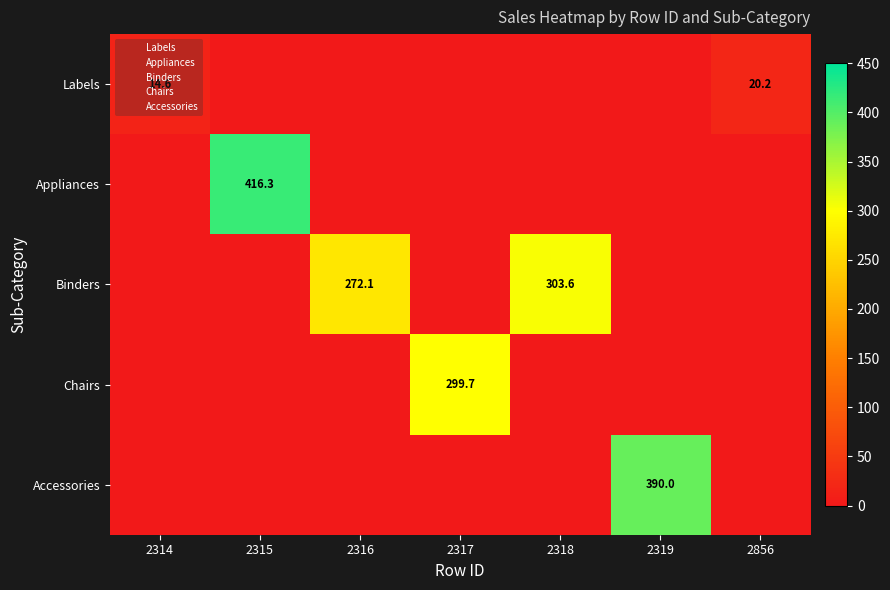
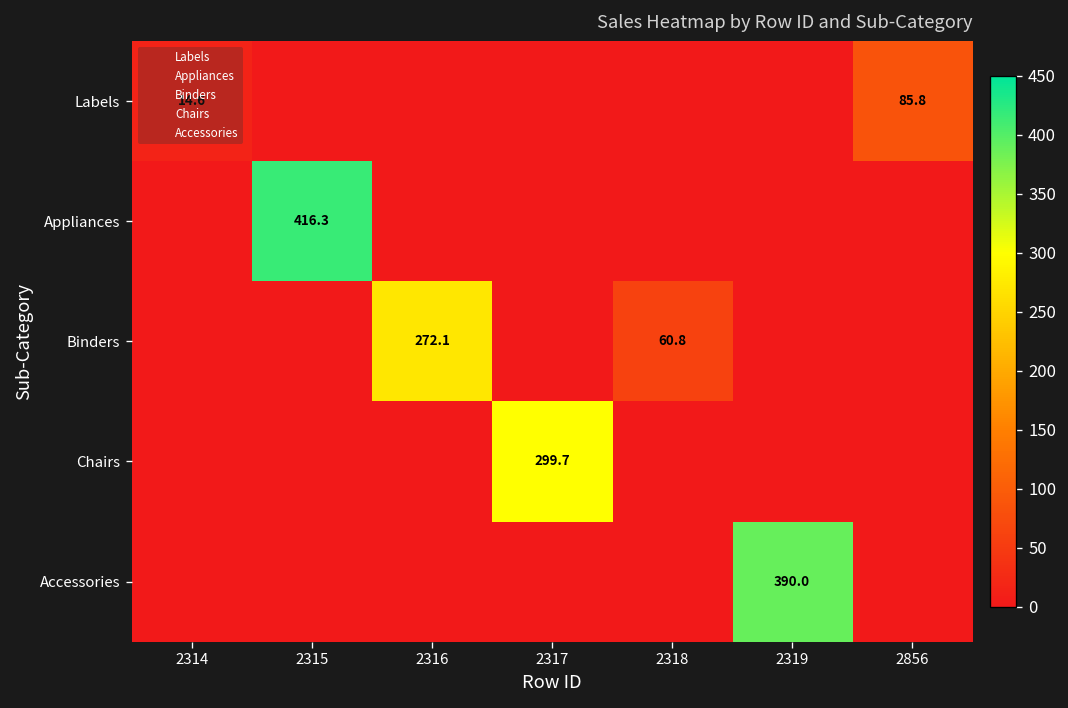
  {
    "Labels": {
-     "2856": 20.2
+     "2856": 85.8
    },
    "Binders": {
-     "2318": 303.6
+     "2318": 60.8
    }
  }
